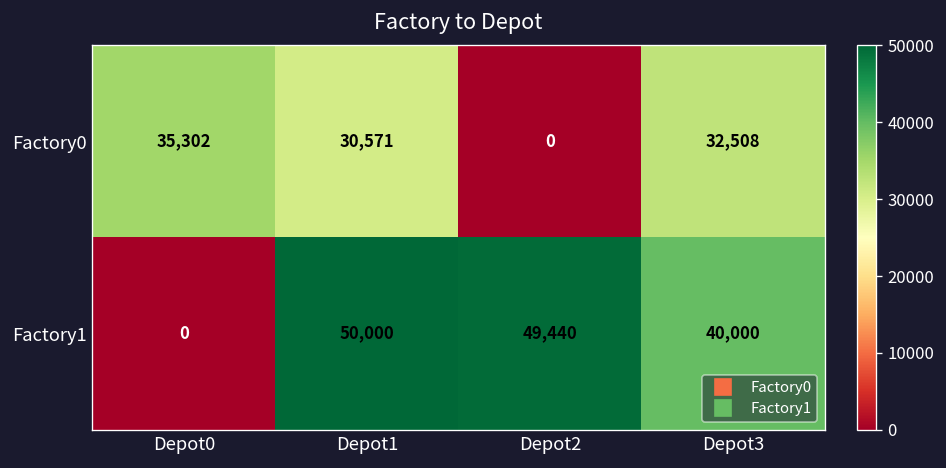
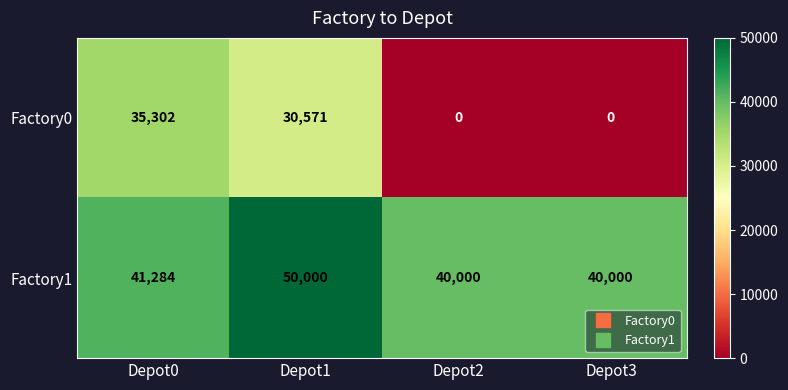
  {
    "Factory0": {
      "Depot0": "35,302",
      "Depot1": "30,571",
      "Depot2": "0",
-     "Depot3": "32,508"
+     "Depot3": "0"
    },
    "Factory1": {
-     "Depot0": "0",
+     "Depot0": "41,284",
      "Depot1": "50,000",
-     "Depot2": "49,440",
+     "Depot2": "40,000",
      "Depot3": "40,000"
    }
  }
